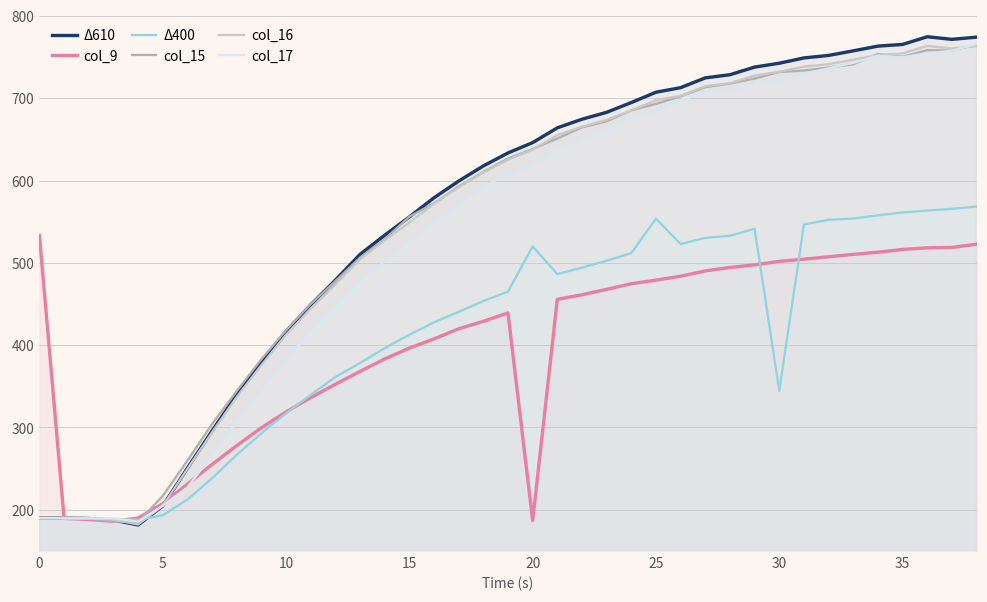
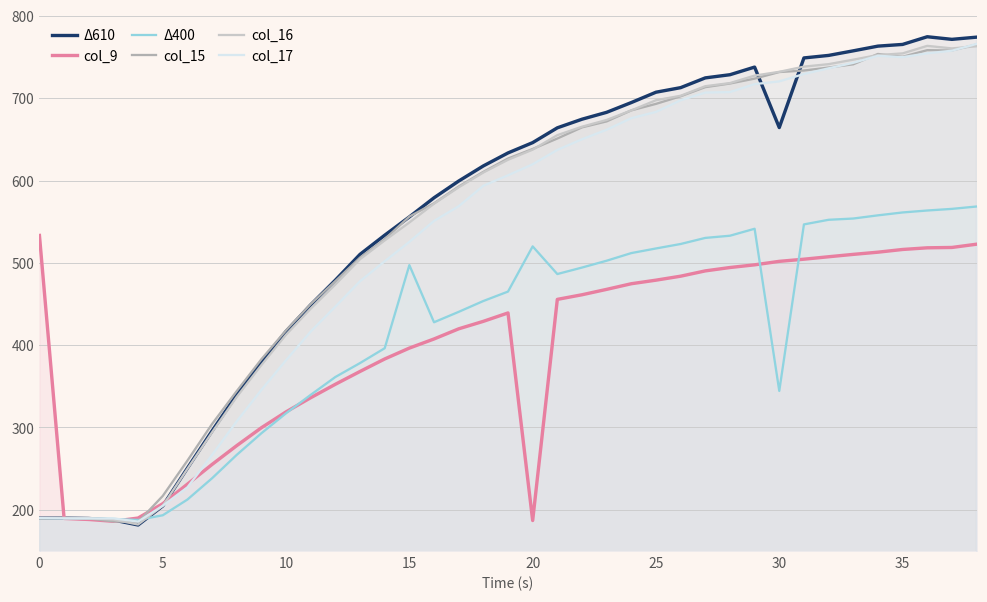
  {
    "Δ610": {
      "20": 650,
      "25": 710,
-     "30": 740,
+     "30": 660,
      "35": 770
    },
    "col_9": {
      "0": 530,
      "15": 400,
      "20": 190,
      "25": 480,
      "30": 500,
      "35": 520
    },
    "Δ400": {
      "5": 190,
-     "15": 410,
+     "15": 500,
      "20": 520,
-     "25": 550,
+     "25": 520,
      "30": 340,
      "35": 560
    }
  }
